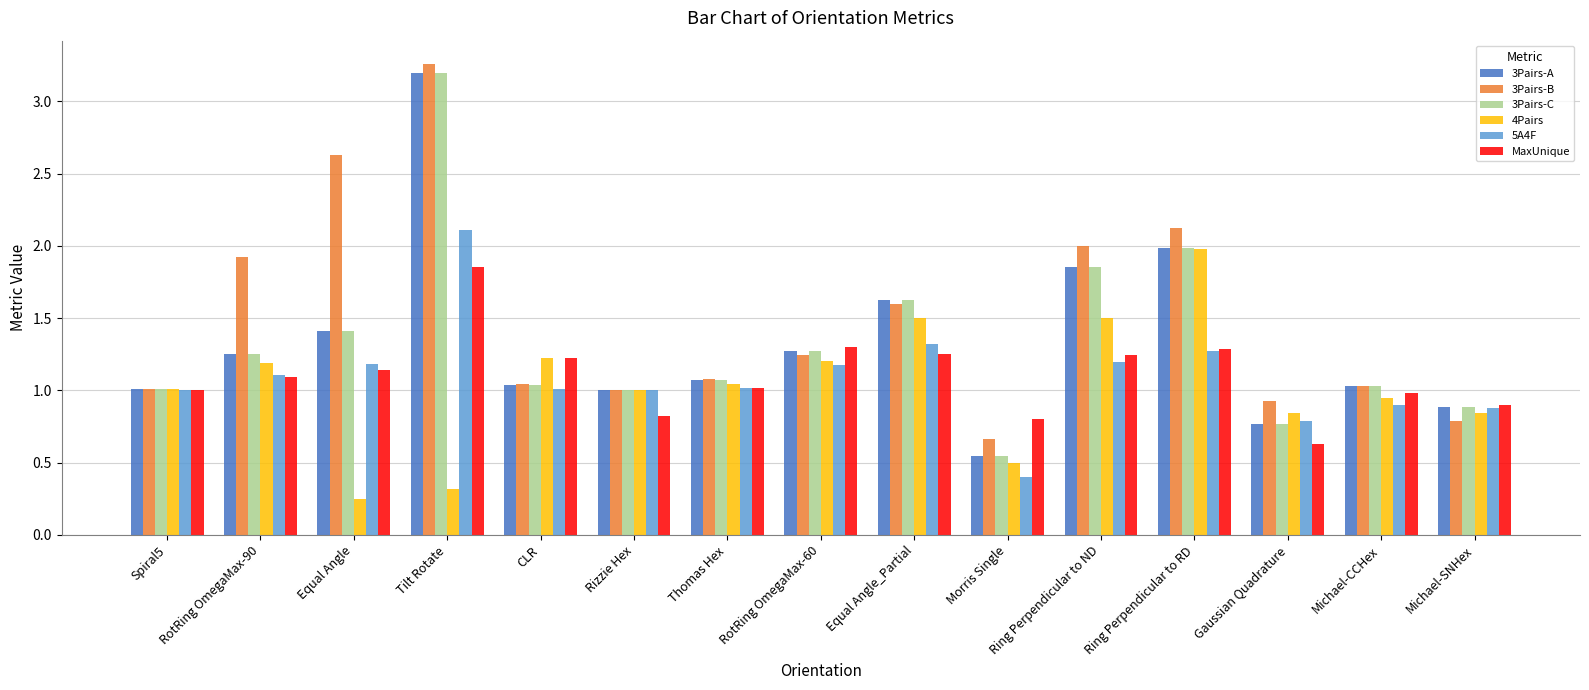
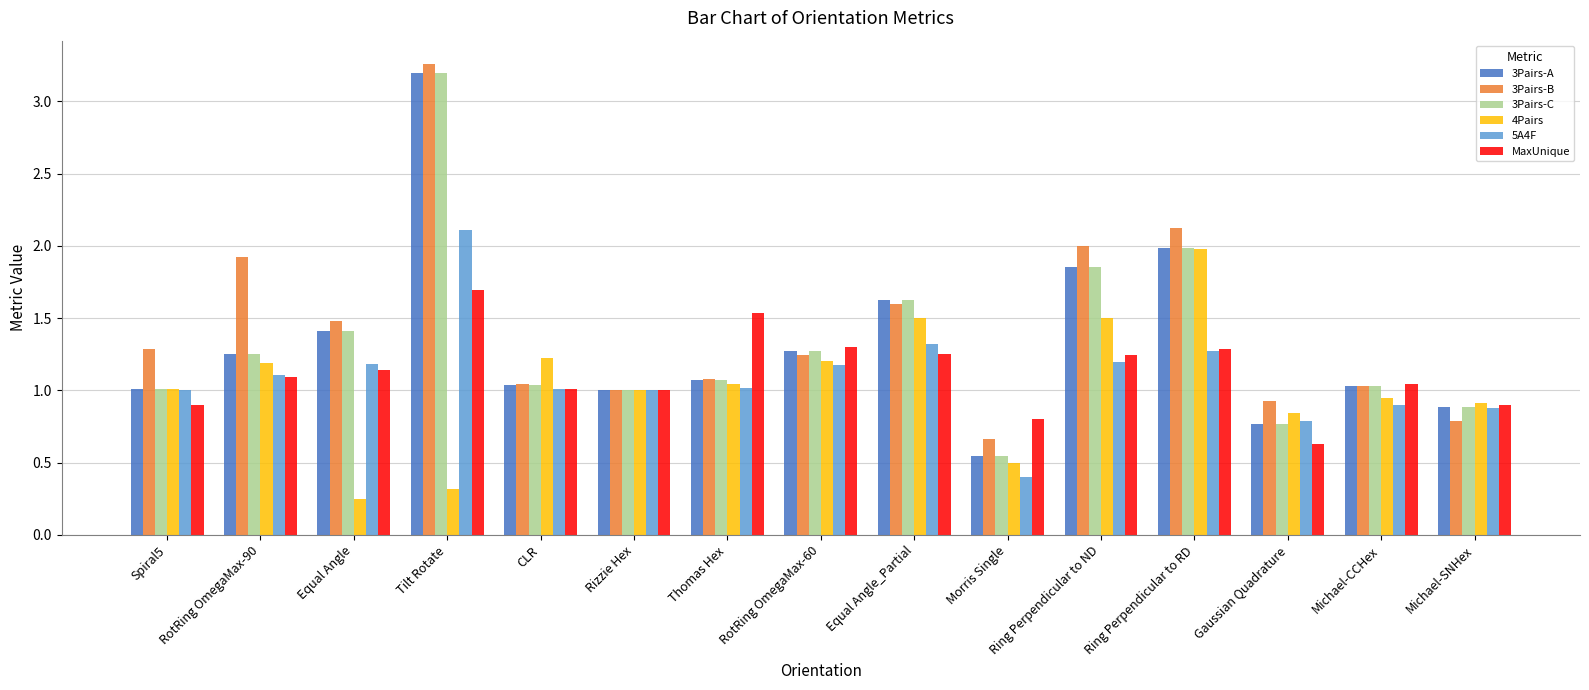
  {
    "3Pairs-B": {
-     "Spiral5": 1.01,
+     "Spiral5": 1.29,
      "RotRing OmegaMax-90": 1.92,
-     "Equal Angle": 2.63,
+     "Equal Angle": 1.48,
      "Tilt Rotate": 3.26,
      "CLR": 1.04,
      "Rizzie Hex": 1.00,
      "Thomas Hex": 1.08,
      "RotRing OmegaMax-60": 1.24,
      "Equal Angle_Partial": 1.60,
      "Morris Single": 0.67,
      "Ring Perpendicular to ND": 2.00,
      "Ring Perpendicular to RD": 2.12,
      "Gaussian Quadrature": 0.93,
      "Michael-CCHex": 1.03,
      "Michael-SNHex": 0.79
    },
    "3Pairs-C": {
      "Spiral5": 1.01,
      "RotRing OmegaMax-90": 1.25,
      "Equal Angle": 1.41,
      "Tilt Rotate": 3.19,
      "CLR": 1.04,
      "Rizzie Hex": 1.00,
      "Thomas Hex": 1.07,
      "RotRing OmegaMax-60": 1.27,
      "Equal Angle_Partial": 1.62,
      "Morris Single": 0.54,
      "Ring Perpendicular to ND": 1.86,
      "Ring Perpendicular to RD": 1.98,
      "Gaussian Quadrature": 0.77,
      "Michael-CCHex": 1.03,
      "Michael-SNHex": 0.88
    },
    "4Pairs": {
      "Spiral5": 1.01,
      "RotRing OmegaMax-90": 1.19,
      "Equal Angle": 0.25,
      "Tilt Rotate": 0.31,
      "CLR": 1.23,
      "Rizzie Hex": 1.00,
      "Thomas Hex": 1.04,
      "RotRing OmegaMax-60": 1.20,
      "Equal Angle_Partial": 1.50,
      "Morris Single": 0.50,
      "Ring Perpendicular to ND": 1.50,
      "Ring Perpendicular to RD": 1.98,
      "Gaussian Quadrature": 0.84,
      "Michael-CCHex": 0.95,
-     "Michael-SNHex": 0.85
+     "Michael-SNHex": 0.91
    },
    "MaxUnique": {
-     "Spiral5": 1.00,
+     "Spiral5": 0.90,
      "RotRing OmegaMax-90": 1.10,
      "Equal Angle": 1.14,
-     "Tilt Rotate": 1.85,
-     "CLR": 1.23,
-     "Rizzie Hex": 0.83,
-     "Thomas Hex": 1.02,
+     "Tilt Rotate": 1.70,
+     "CLR": 1.01,
+     "Rizzie Hex": 1.00,
+     "Thomas Hex": 1.53,
      "RotRing OmegaMax-60": 1.30,
      "Equal Angle_Partial": 1.25,
      "Morris Single": 0.80,
      "Ring Perpendicular to ND": 1.24,
      "Ring Perpendicular to RD": 1.29,
      "Gaussian Quadrature": 0.63,
-     "Michael-CCHex": 0.98,
+     "Michael-CCHex": 1.05,
      "Michael-SNHex": 0.90
    }
  }
